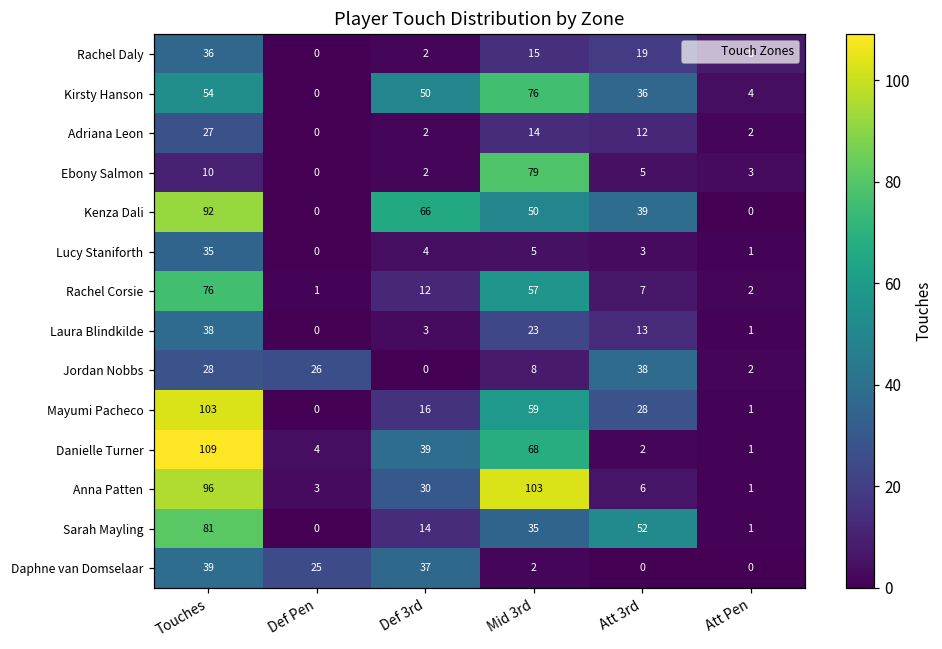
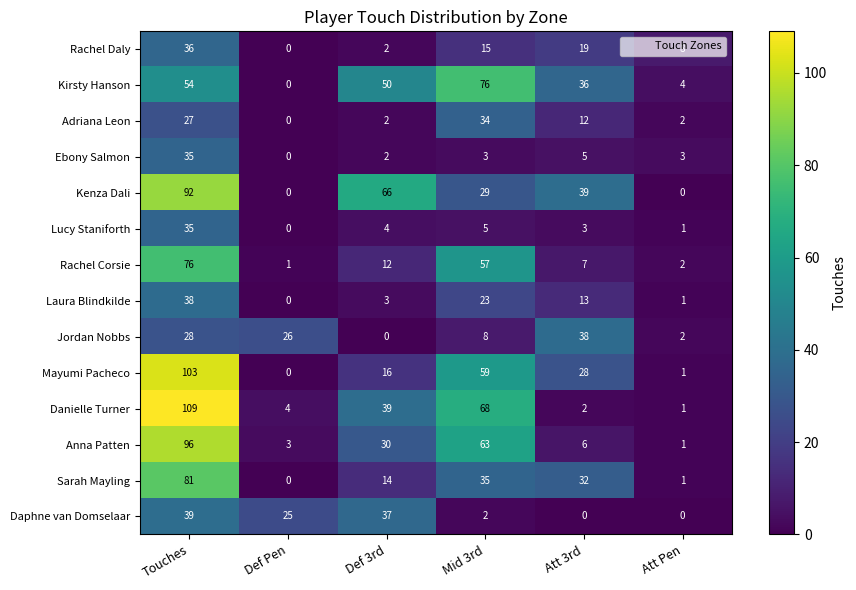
  {
    "Rachel Daly": {
      "Touches": 36,
      "Def Pen": 0,
      "Def 3rd": 2,
      "Mid 3rd": 15,
      "Att 3rd": 19
    },
    "Kirsty Hanson": {
      "Touches": 54,
      "Def Pen": 0,
      "Def 3rd": 50,
      "Mid 3rd": 76,
      "Att 3rd": 36,
      "Att Pen": 4
    },
    "Adriana Leon": {
      "Touches": 27,
      "Def Pen": 0,
      "Def 3rd": 2,
-     "Mid 3rd": 14,
+     "Mid 3rd": 34,
      "Att 3rd": 12,
      "Att Pen": 2
    },
    "Ebony Salmon": {
-     "Touches": 10,
+     "Touches": 35,
      "Def Pen": 0,
      "Def 3rd": 2,
-     "Mid 3rd": 79,
+     "Mid 3rd": 3,
      "Att 3rd": 5,
      "Att Pen": 3
    },
    "Kenza Dali": {
      "Touches": 92,
      "Def Pen": 0,
      "Def 3rd": 66,
-     "Mid 3rd": 50,
+     "Mid 3rd": 29,
      "Att 3rd": 39,
      "Att Pen": 0
    },
    "Lucy Staniforth": {
      "Touches": 35,
      "Def Pen": 0,
      "Def 3rd": 4,
      "Mid 3rd": 5,
      "Att 3rd": 3,
      "Att Pen": 1
    },
    "Rachel Corsie": {
      "Touches": 76,
      "Def Pen": 1,
      "Def 3rd": 12,
      "Mid 3rd": 57,
      "Att 3rd": 7,
      "Att Pen": 2
    },
    "Laura Blindkilde": {
      "Touches": 38,
      "Def Pen": 0,
      "Def 3rd": 3,
      "Mid 3rd": 23,
      "Att 3rd": 13,
      "Att Pen": 1
    },
    "Jordan Nobbs": {
      "Touches": 28,
      "Def Pen": 26,
      "Def 3rd": 0,
      "Mid 3rd": 8,
      "Att 3rd": 38,
      "Att Pen": 2
    },
    "Mayumi Pacheco": {
      "Touches": 103,
      "Def Pen": 0,
      "Def 3rd": 16,
      "Mid 3rd": 59,
      "Att 3rd": 28,
      "Att Pen": 1
    },
    "Danielle Turner": {
      "Touches": 109,
      "Def Pen": 4,
      "Def 3rd": 39,
      "Mid 3rd": 68,
      "Att 3rd": 2,
      "Att Pen": 1
    },
    "Anna Patten": {
      "Touches": 96,
      "Def Pen": 3,
      "Def 3rd": 30,
-     "Mid 3rd": 103,
+     "Mid 3rd": 63,
      "Att 3rd": 6,
      "Att Pen": 1
    },
    "Sarah Mayling": {
      "Touches": 81,
      "Def Pen": 0,
      "Def 3rd": 14,
      "Mid 3rd": 35,
-     "Att 3rd": 52,
+     "Att 3rd": 32,
      "Att Pen": 1
    },
    "Daphne van Domselaar": {
      "Touches": 39,
      "Def Pen": 25,
      "Def 3rd": 37,
      "Mid 3rd": 2,
      "Att 3rd": 0,
      "Att Pen": 0
    }
  }
